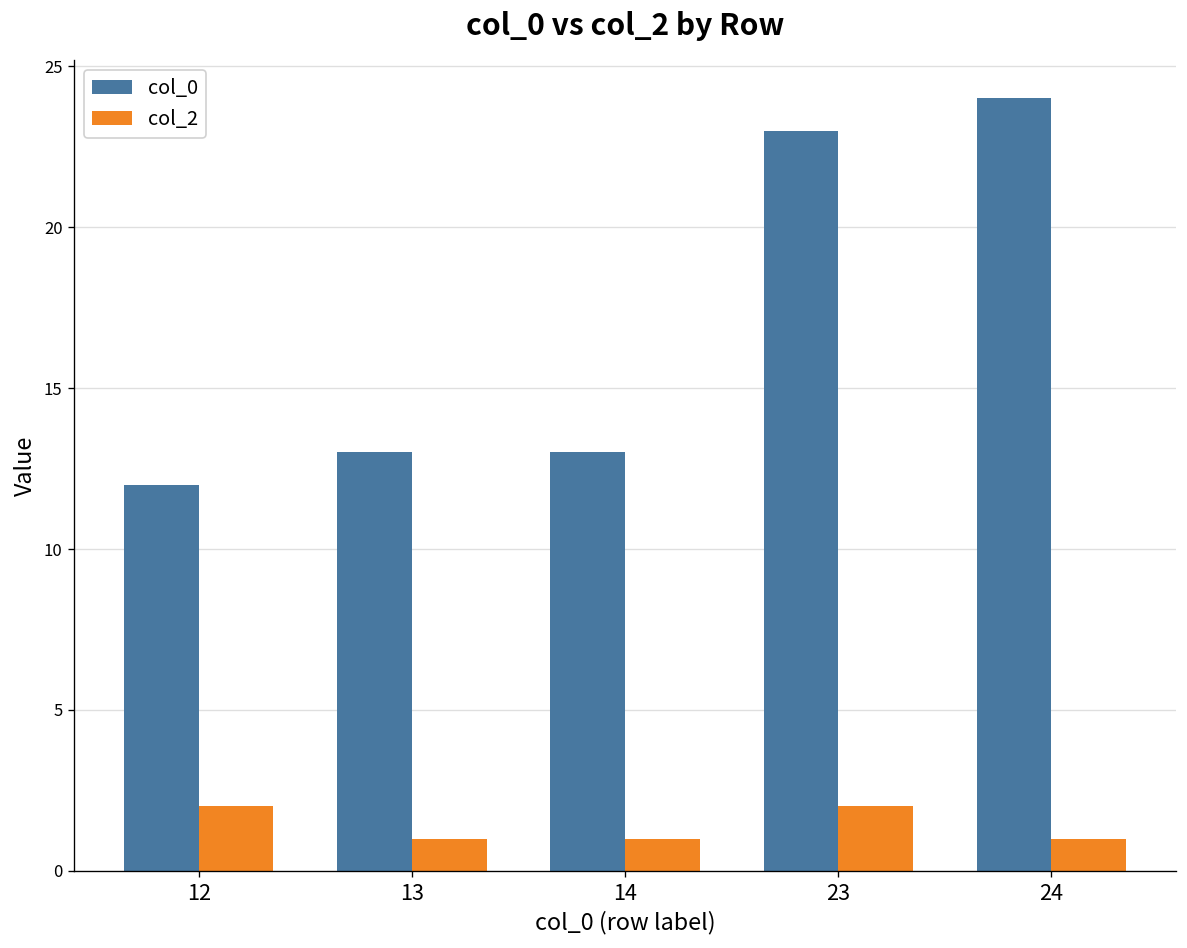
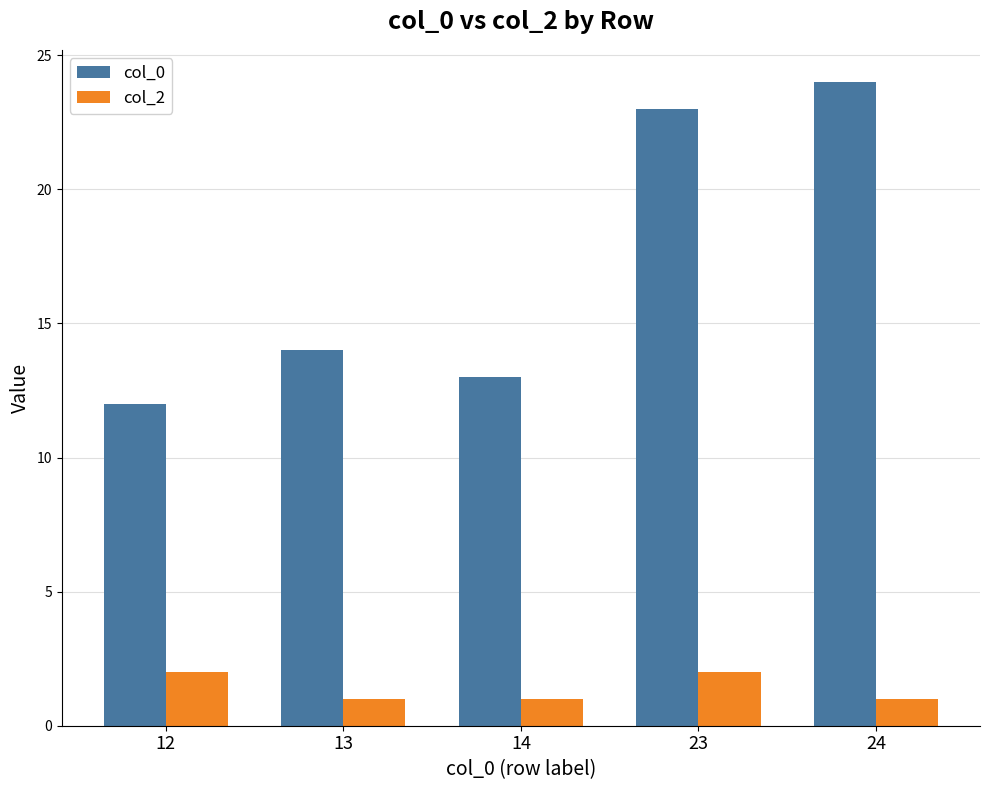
  {
    "col_0": {
      "12": 12,
-     "13": 13,
+     "13": 14,
      "14": 13,
      "23": 23,
      "24": 24
    },
    "col_2": {
      "12": 2,
      "13": 1,
      "14": 1,
      "23": 2,
      "24": 1
    }
  }
